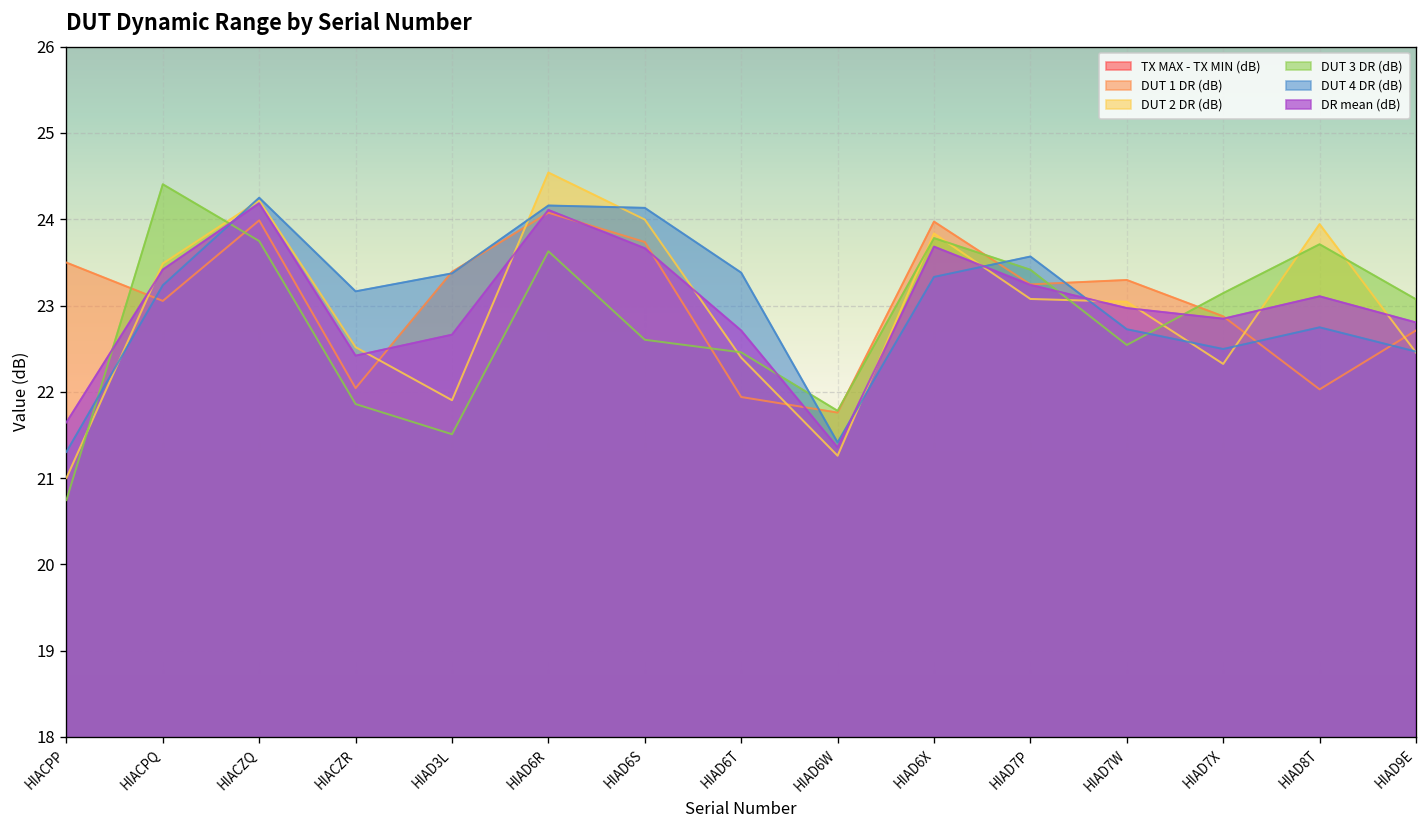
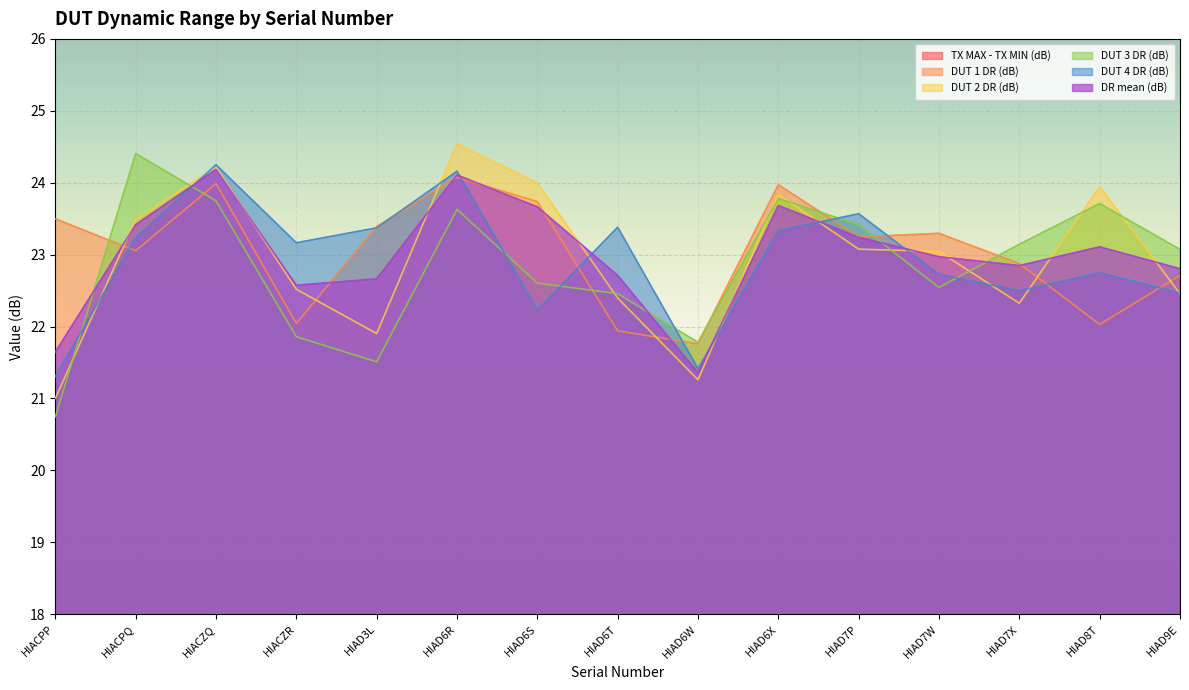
  {
    "DUT 3 DR (dB)": {
      "HIACPP": 20.7,
      "HIACPQ": 24.4,
      "HIACZQ": 23.7,
      "HIACZR": 21.9,
      "HIAD3L": 21.5,
      "HIAD6R": 23.6,
      "HIAD6S": 22.6,
      "HIAD6T": 22.5,
      "HIAD6X": 23.8,
      "HIAD7P": 23.4,
      "HIAD7W": 22.5,
      "HIAD7X": 23.1,
      "HIAD8T": 23.7,
      "HIAD9E": 23.1
    },
    "DUT 4 DR (dB)": {
      "HIACPP": 21.3,
      "HIACPQ": 23.2,
      "HIACZR": 23.2,
      "HIAD6R": 24.2,
-     "HIAD6S": 24.1,
+     "HIAD6S": 22.2,
      "HIAD6T": 23.4,
      "HIAD6W": 21.4,
      "HIAD6X": 23.3,
      "HIAD7P": 23.6,
      "HIAD7W": 22.7,
      "HIAD7X": 22.5,
      "HIAD8T": 22.7
    },
    "DR mean (dB)": {
      "HIACPP": 21.6,
      "HIACPQ": 23.4,
-     "HIACZR": 22.4,
+     "HIACZR": 22.6,
      "HIAD3L": 22.7,
      "HIAD6S": 23.7,
      "HIAD6T": 22.7,
      "HIAD6W": 21.4,
      "HIAD6X": 23.7,
      "HIAD7W": 23.0,
      "HIAD8T": 23.1,
      "HIAD9E": 22.8
    }
  }
